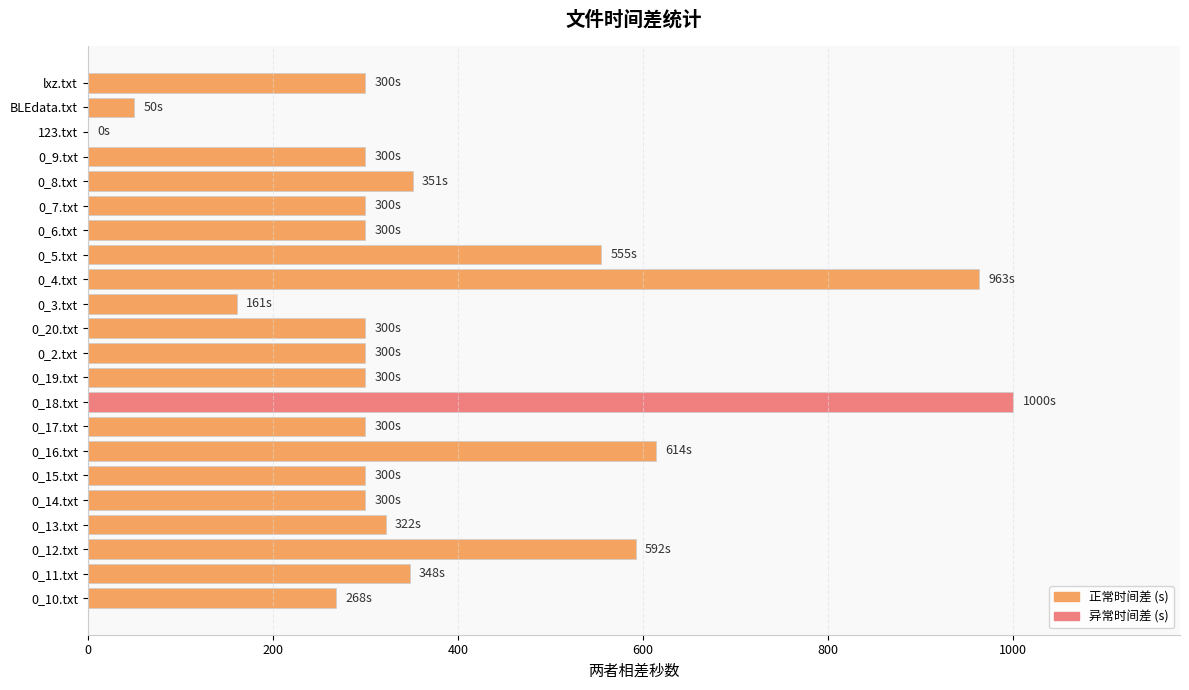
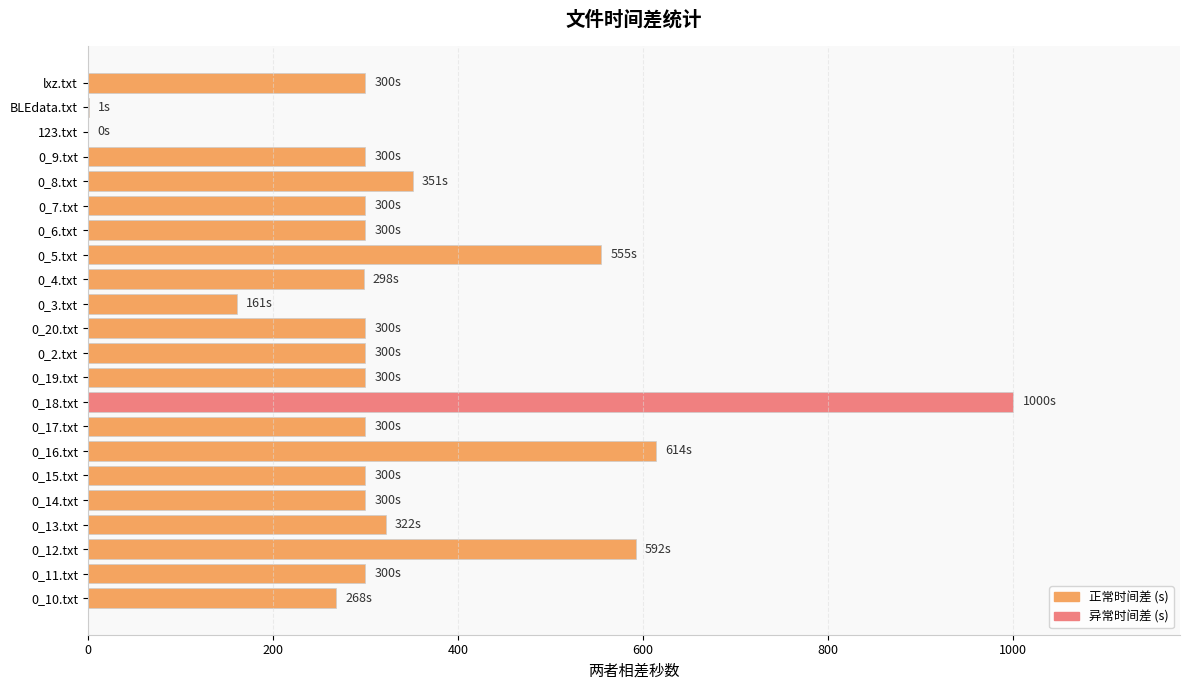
  {
    "lxz.txt": "300s",
-   "BLEdata.txt": "50s",
+   "BLEdata.txt": "1s",
    "123.txt": "0s",
    "0_9.txt": "300s",
    "0_8.txt": "351s",
    "0_7.txt": "300s",
    "0_6.txt": "300s",
    "0_5.txt": "555s",
-   "0_4.txt": "963s",
+   "0_4.txt": "298s",
    "0_3.txt": "161s",
    "0_20.txt": "300s",
    "0_2.txt": "300s",
    "0_19.txt": "300s",
    "0_18.txt": "1000s",
    "0_17.txt": "300s",
    "0_16.txt": "614s",
    "0_15.txt": "300s",
    "0_14.txt": "300s",
    "0_13.txt": "322s",
    "0_12.txt": "592s",
-   "0_11.txt": "348s",
+   "0_11.txt": "300s",
    "0_10.txt": "268s"
  }
